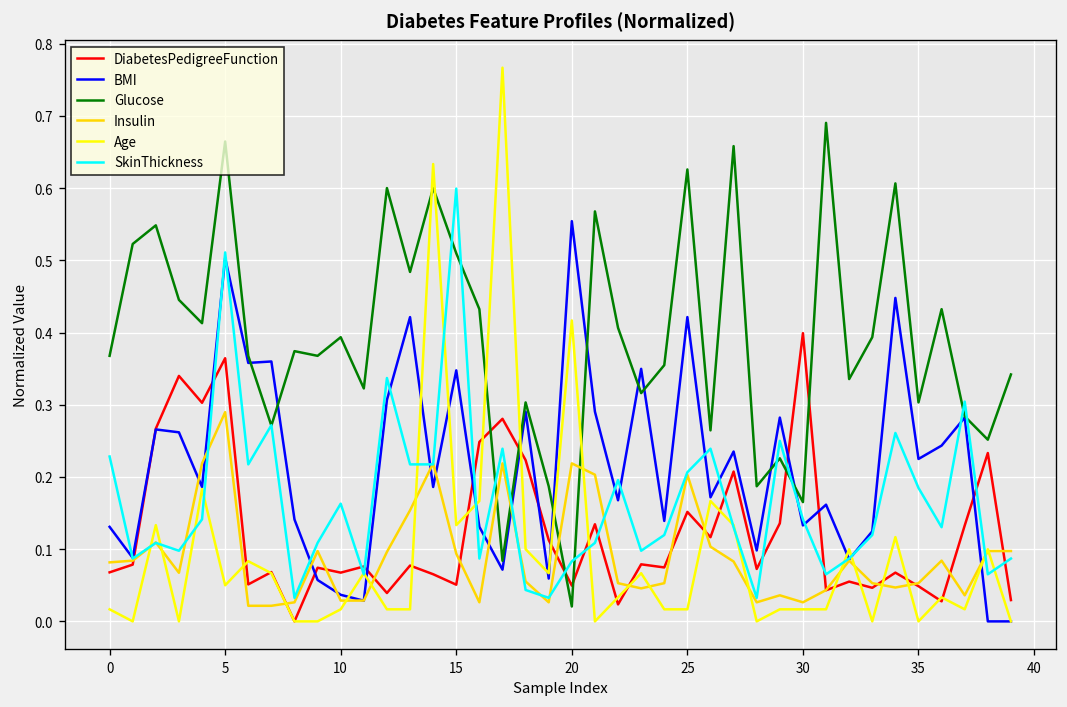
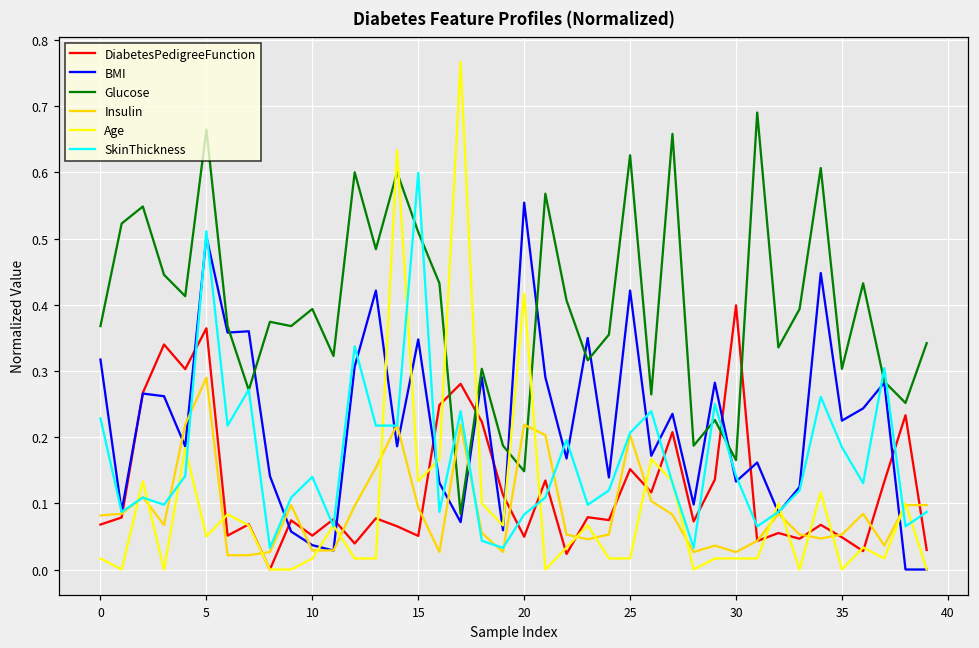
  {
    "DiabetesPedigreeFunction": {
      "0": 0.07,
      "5": 0.36,
-     "10": 0.07,
+     "10": 0.05,
      "15": 0.05,
      "20": 0.05,
      "25": 0.15,
      "30": 0.40
    },
    "BMI": {
-     "0": 0.13,
+     "0": 0.32,
      "5": 0.50,
      "10": 0.04,
      "15": 0.35,
      "20": 0.55,
      "25": 0.42,
      "30": 0.13,
      "35": 0.22
    },
    "Glucose": {
      "0": 0.37,
      "10": 0.39,
      "15": 0.51,
-     "20": 0.02,
+     "20": 0.15,
      "25": 0.63,
      "30": 0.17,
      "35": 0.30
    },
    "SkinThickness": {
      "0": 0.23,
      "5": 0.51,
-     "10": 0.16,
+     "10": 0.14,
      "15": 0.60,
      "20": 0.08,
      "30": 0.14,
      "35": 0.18
    }
  }
